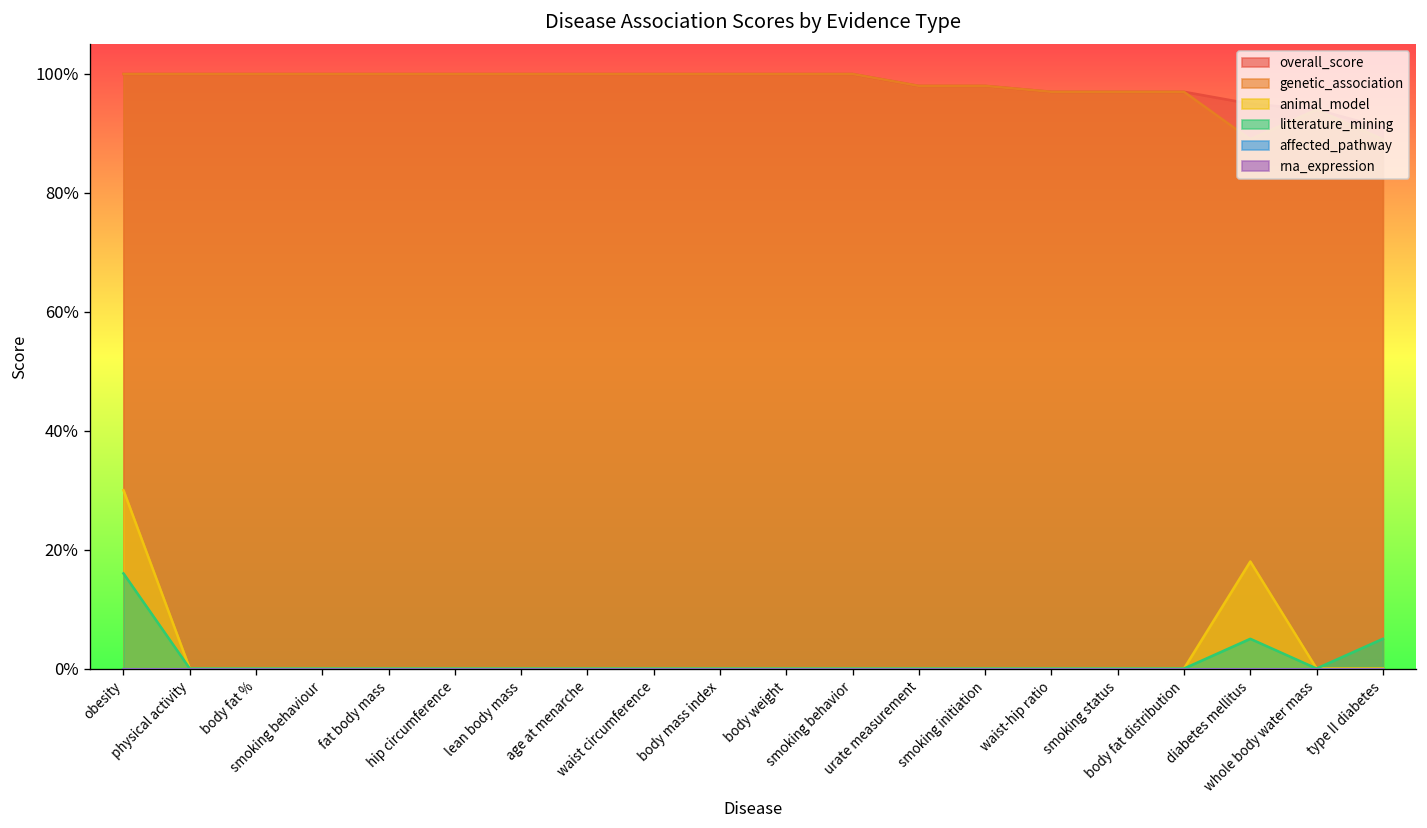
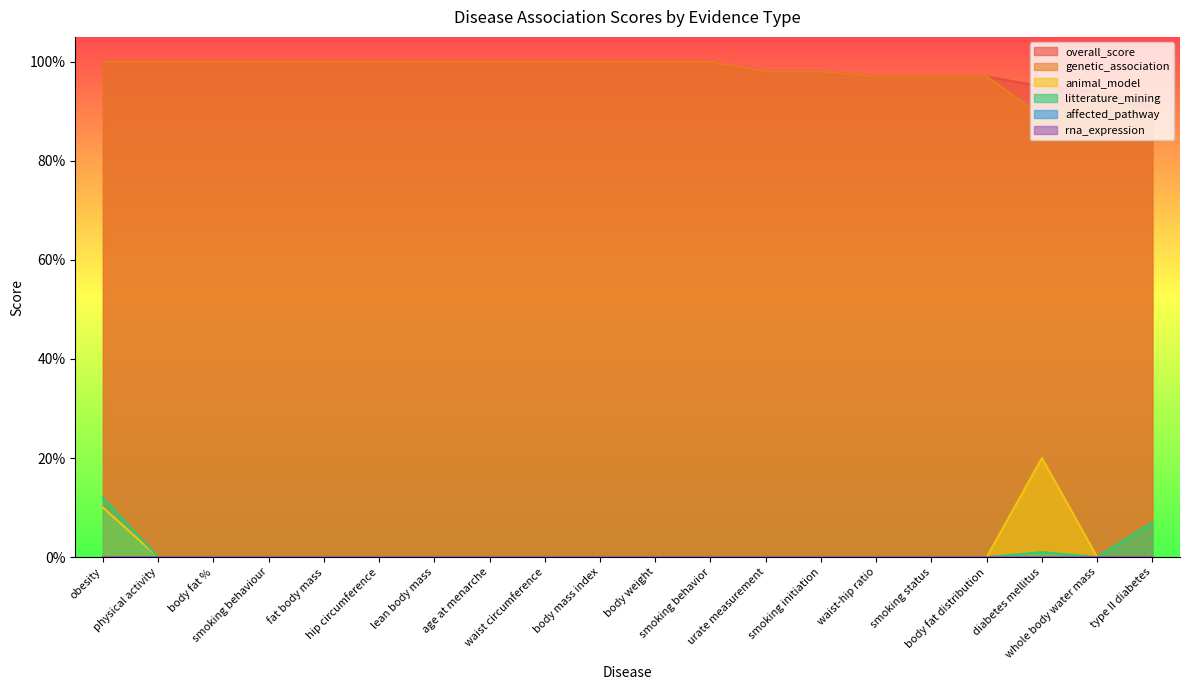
  {
    "animal_model": {
-     "obesity": "30%",
-     "diabetes mellitus": "18%"
+     "obesity": "10%",
+     "diabetes mellitus": "20%"
    },
    "litterature_mining": {
-     "obesity": "16%",
-     "diabetes mellitus": "5%",
-     "type II diabetes": "5%"
+     "obesity": "12%",
+     "diabetes mellitus": "1%",
+     "type II diabetes": "7%"
    },
    "rna_expression": {
      "obesity": "0%",
      "diabetes mellitus": "0%"
    }
  }
